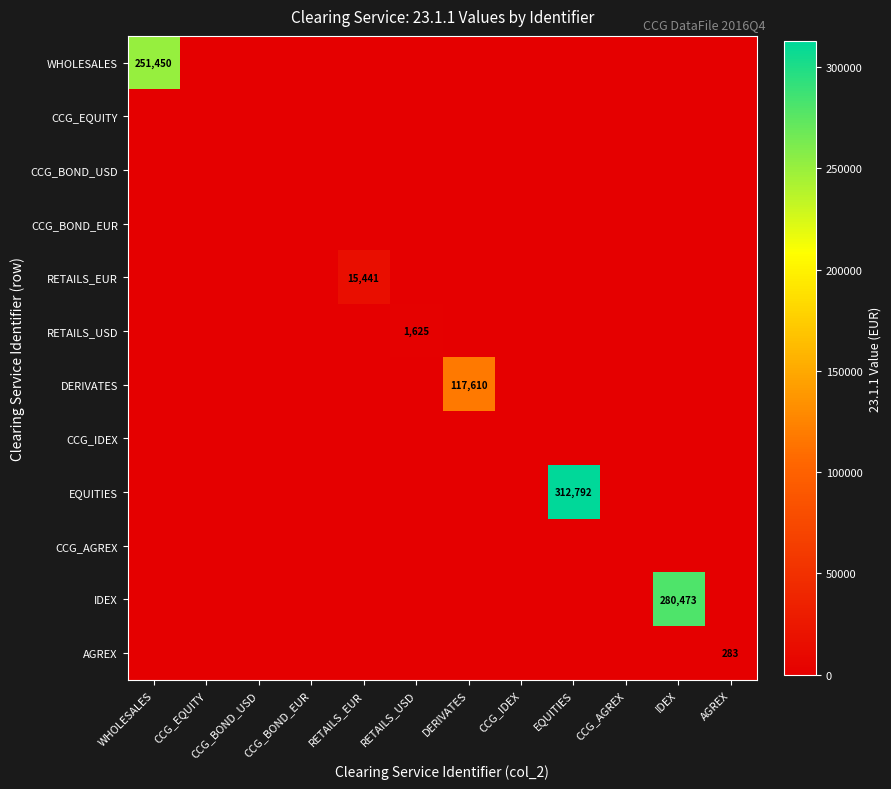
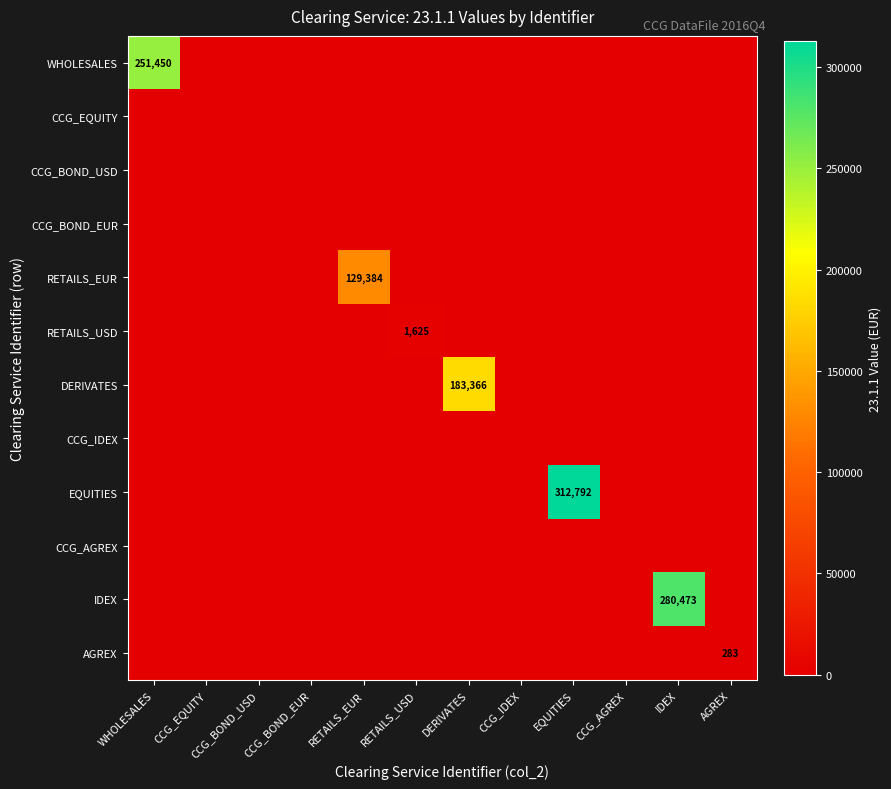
  {
    "WHOLESALES": {
      "WHOLESALES": "251,450"
    },
    "RETAILS_EUR": {
-     "RETAILS_EUR": "15,441"
+     "RETAILS_EUR": "129,384"
    },
    "RETAILS_USD": {
      "RETAILS_USD": "1,625"
    },
    "DERIVATES": {
-     "DERIVATES": "117,610"
+     "DERIVATES": "183,366"
    },
    "EQUITIES": {
      "EQUITIES": "312,792"
    },
    "IDEX": {
      "IDEX": "280,473"
    },
    "AGREX": {
      "AGREX": "283"
    }
  }
